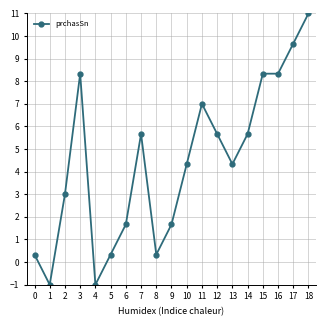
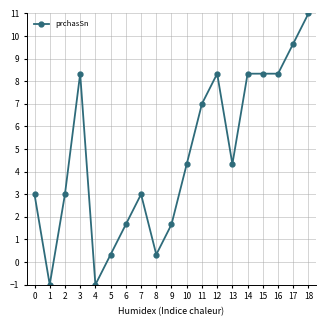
  {
-   "0": 0.3,
+   "0": 3.0,
    "1": -1.0,
    "2": 3.0,
    "3": 8.3,
    "4": -1.0,
    "5": 0.3,
    "6": 1.7,
-   "7": 5.7,
+   "7": 3.0,
    "8": 0.3,
    "9": 1.7,
    "10": 4.3,
    "11": 7.0,
-   "12": 5.7,
+   "12": 8.3,
    "13": 4.3,
-   "14": 5.7,
+   "14": 8.3,
    "15": 8.3,
    "16": 8.3,
    "17": 9.7,
    "18": 11.0
  }
